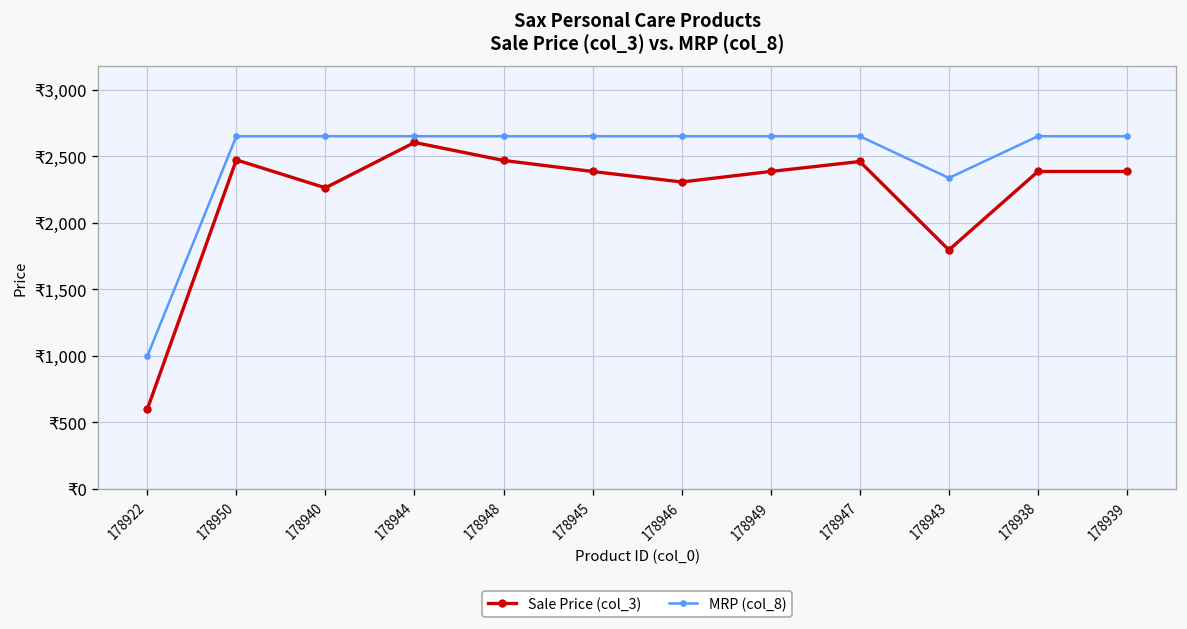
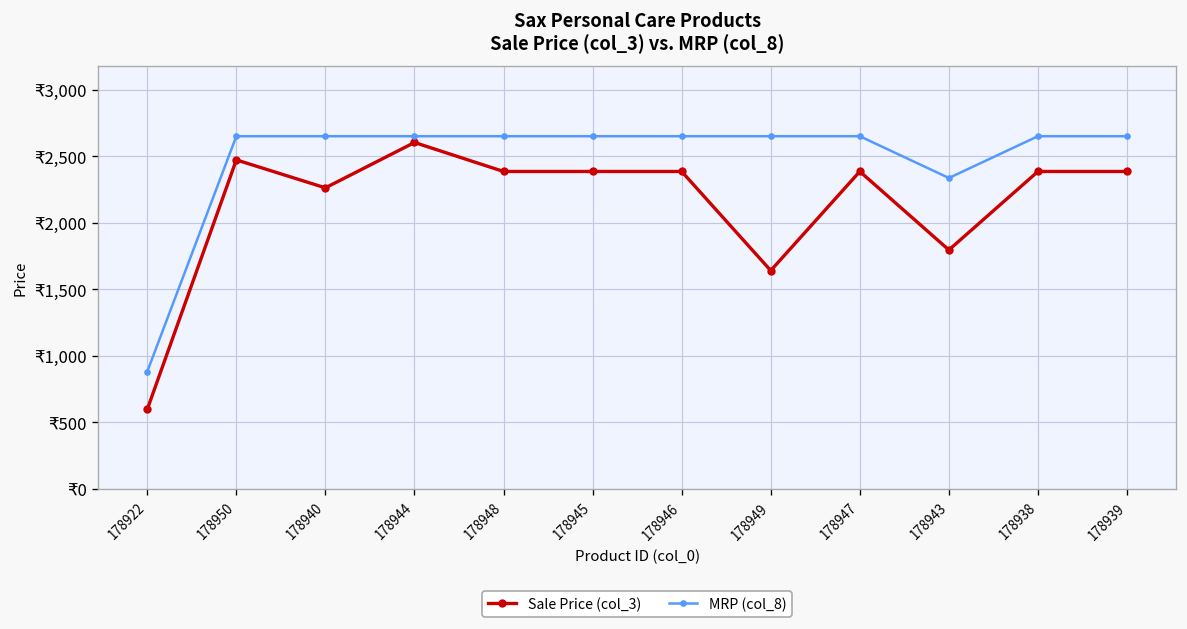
  {
    "Sale Price (col_3)": {
      "178922": "₹600",
      "178950": "₹2,470",
      "178940": "₹2,260",
      "178944": "₹2,600",
-     "178948": "₹2,470",
+     "178948": "₹2,390",
      "178945": "₹2,390",
-     "178946": "₹2,310",
-     "178949": "₹2,390",
-     "178947": "₹2,460",
+     "178946": "₹2,390",
+     "178949": "₹1,640",
+     "178947": "₹2,390",
      "178943": "₹1,800",
      "178938": "₹2,390",
      "178939": "₹2,390"
    },
    "MRP (col_8)": {
-     "178922": "₹1,000",
+     "178922": "₹880",
      "178950": "₹2,650",
      "178940": "₹2,650",
      "178944": "₹2,650",
      "178948": "₹2,650",
      "178945": "₹2,650",
      "178946": "₹2,650",
      "178949": "₹2,650",
      "178947": "₹2,650",
      "178943": "₹2,340",
      "178938": "₹2,650",
      "178939": "₹2,650"
    }
  }
